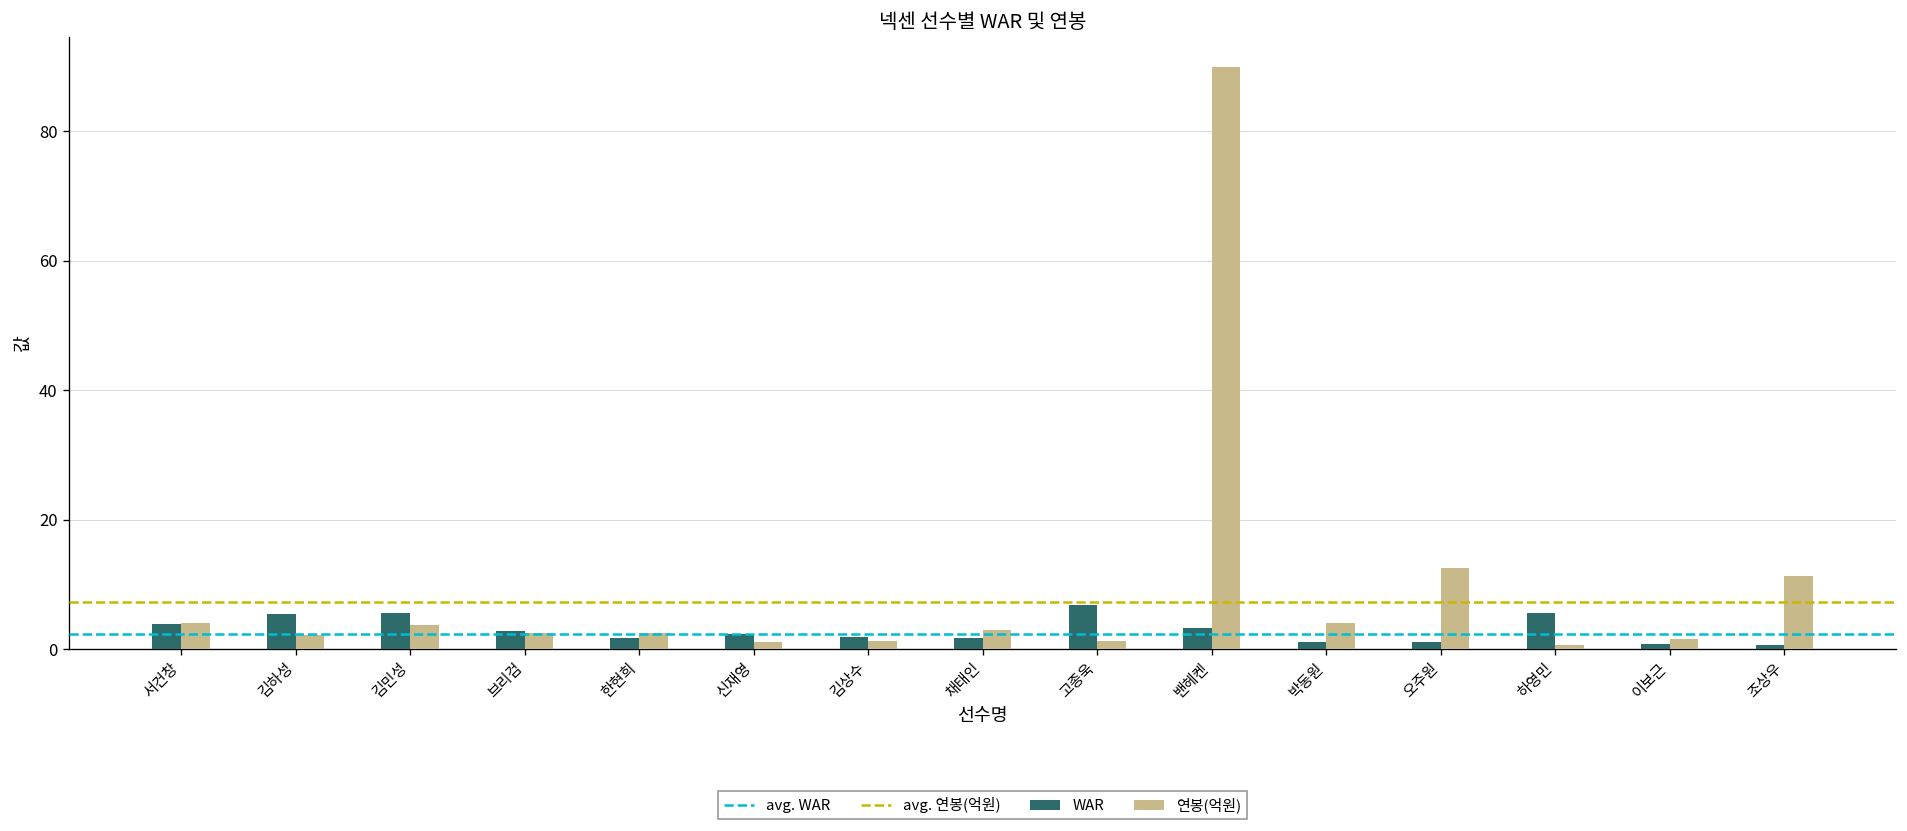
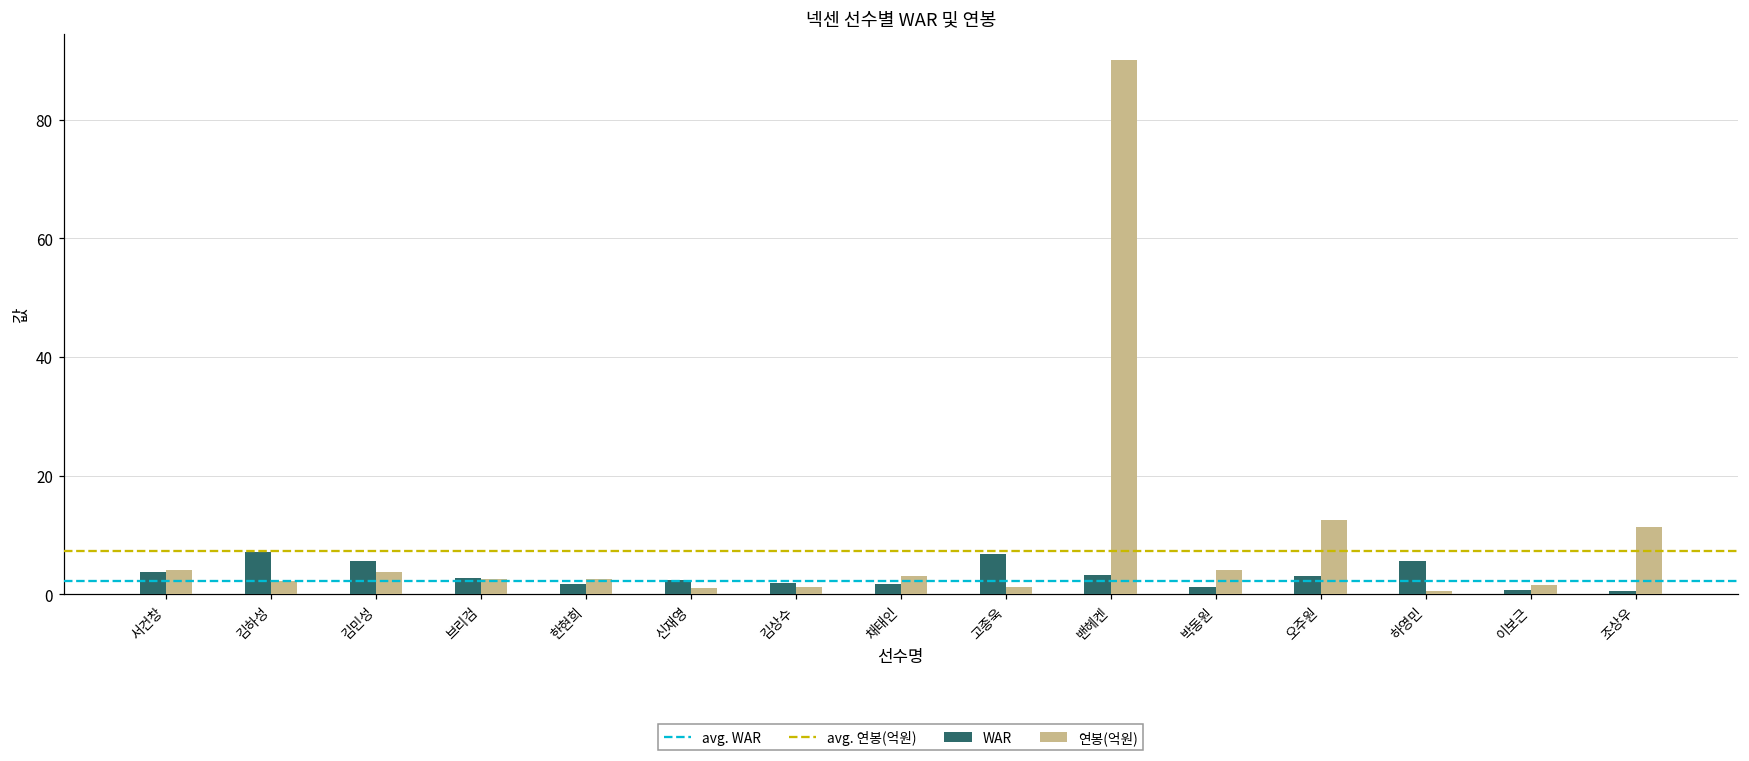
  {
    "WAR": {
      "서건창": 4,
-     "김하성": 5,
+     "김하성": 7,
      "김민성": 6,
      "브리검": 3,
      "한현희": 2,
      "신재영": 2,
      "김상수": 2,
      "채태인": 2,
      "고종욱": 7,
      "밴헤켄": 3,
      "박동원": 1,
-     "오주원": 1,
+     "오주원": 3,
      "하영민": 6,
      "이보근": 1,
      "조상우": 1
    },
    "연봉(억원)": {
      "서건창": 4,
      "김하성": 2,
      "김민성": 4,
      "브리검": 3,
      "한현희": 3,
      "신재영": 1,
      "김상수": 1,
      "채태인": 3,
      "고종욱": 1,
      "밴헤켄": 90,
      "박동원": 4,
      "오주원": 12,
      "하영민": 1,
      "이보근": 2,
      "조상우": 11
    }
  }
